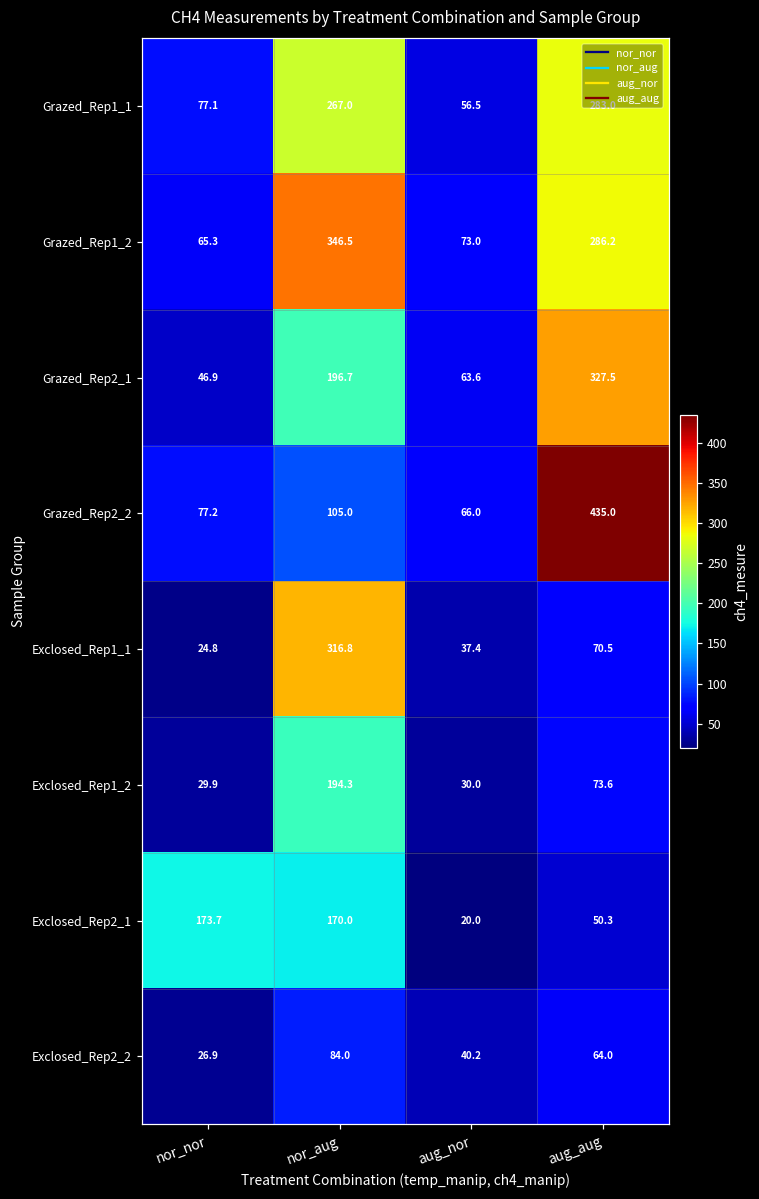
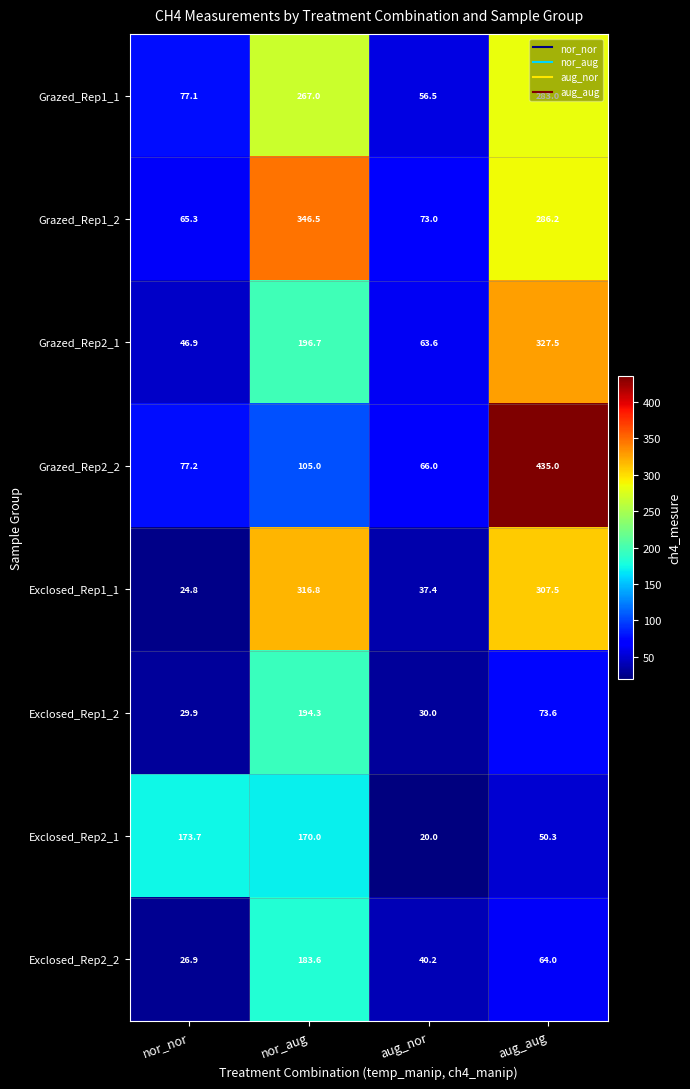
  {
    "Grazed_Rep1_1": {
      "nor_nor": 77.1,
      "nor_aug": 267.0,
      "aug_nor": 56.5
    },
    "Grazed_Rep1_2": {
      "nor_nor": 65.3,
      "nor_aug": 346.5,
      "aug_nor": 73.0,
      "aug_aug": 286.2
    },
    "Grazed_Rep2_1": {
      "nor_nor": 46.9,
      "nor_aug": 196.7,
      "aug_nor": 63.6,
      "aug_aug": 327.5
    },
    "Grazed_Rep2_2": {
      "nor_nor": 77.2,
      "nor_aug": 105.0,
      "aug_nor": 66.0,
      "aug_aug": 435.0
    },
    "Exclosed_Rep1_1": {
      "nor_nor": 24.8,
      "nor_aug": 316.8,
      "aug_nor": 37.4,
-     "aug_aug": 70.5
+     "aug_aug": 307.5
    },
    "Exclosed_Rep1_2": {
      "nor_nor": 29.9,
      "nor_aug": 194.3,
      "aug_nor": 30.0,
      "aug_aug": 73.6
    },
    "Exclosed_Rep2_1": {
      "nor_nor": 173.7,
      "nor_aug": 170.0,
      "aug_nor": 20.0,
      "aug_aug": 50.3
    },
    "Exclosed_Rep2_2": {
      "nor_nor": 26.9,
-     "nor_aug": 84.0,
+     "nor_aug": 183.6,
      "aug_nor": 40.2,
      "aug_aug": 64.0
    }
  }
